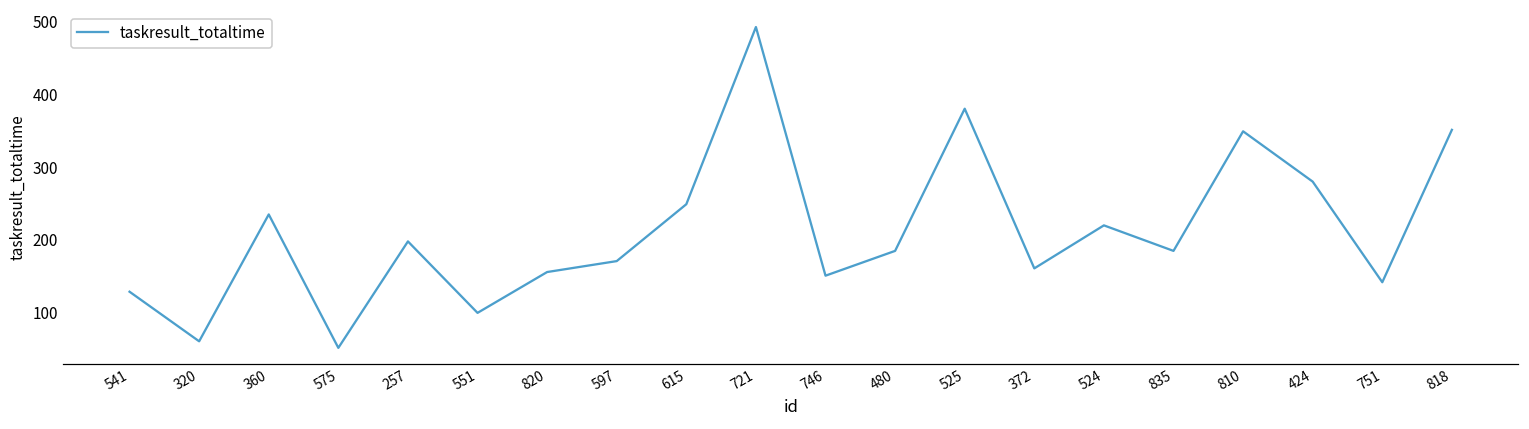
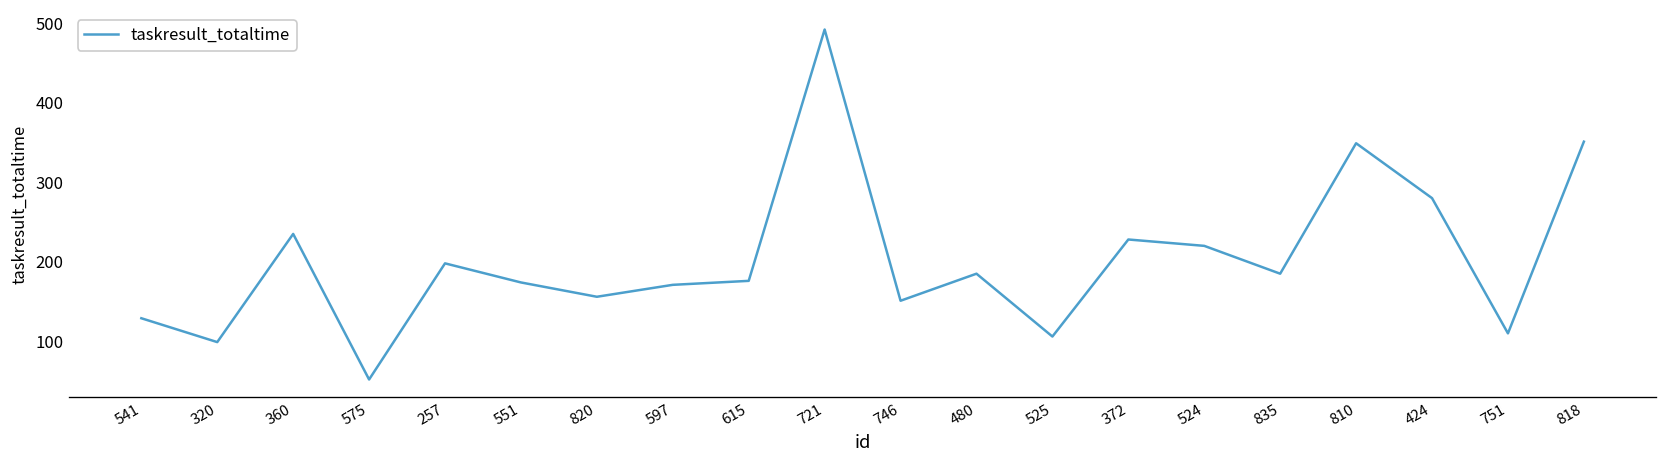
  {
    "541": 130,
-   "320": 60,
+   "320": 100,
    "360": 240,
    "575": 50,
    "257": 200,
-   "551": 100,
+   "551": 170,
    "820": 160,
    "597": 170,
-   "615": 250,
+   "615": 180,
    "721": 490,
    "746": 150,
    "480": 190,
-   "525": 380,
-   "372": 160,
+   "525": 110,
+   "372": 230,
    "524": 220,
    "835": 190,
    "810": 350,
    "424": 280,
-   "751": 140,
+   "751": 110,
    "818": 350
  }
